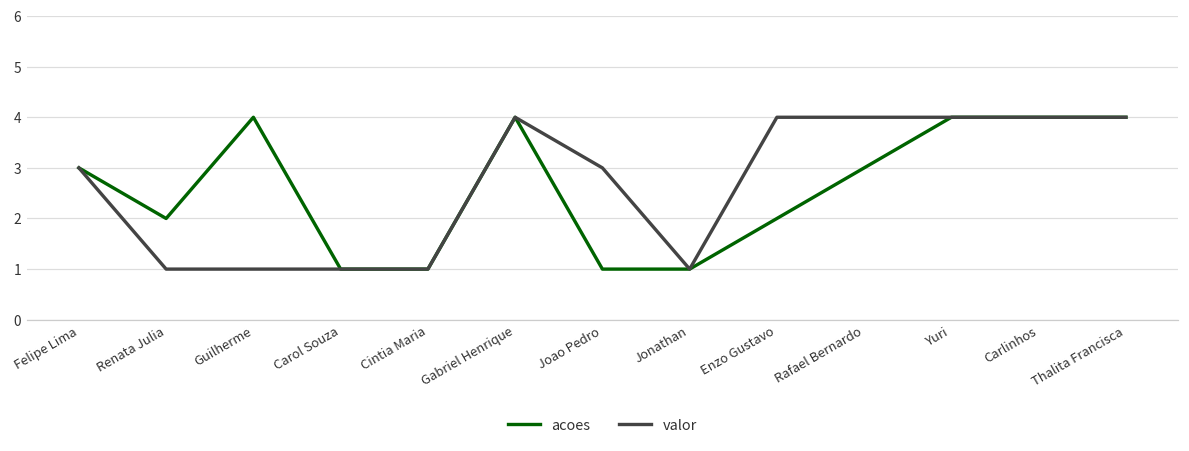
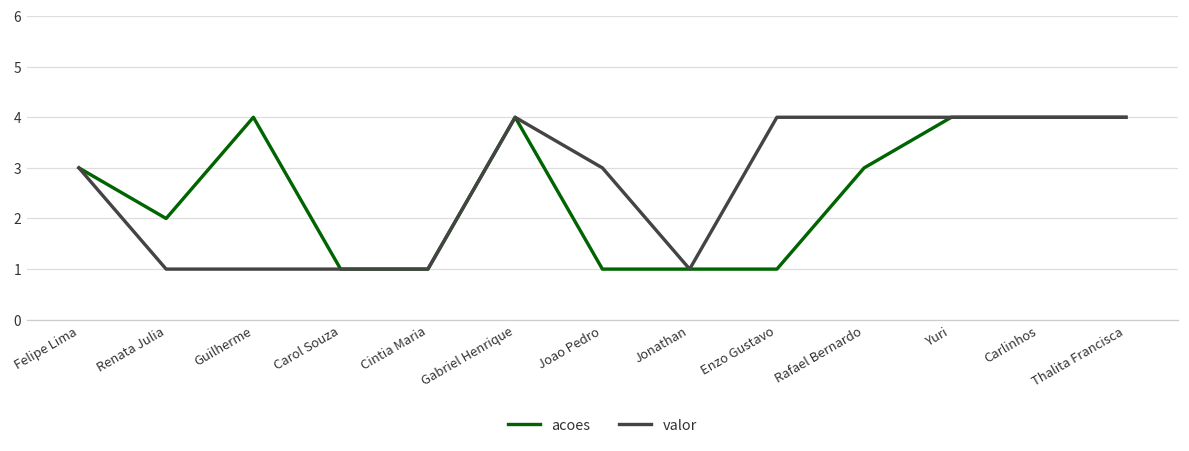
  {
    "acoes": {
      "Renata Julia": 2,
      "Guilherme": 4,
      "Joao Pedro": 1,
-     "Enzo Gustavo": 2,
+     "Enzo Gustavo": 1,
      "Rafael Bernardo": 3
    },
    "valor": {
      "Renata Julia": 1,
      "Guilherme": 1,
      "Joao Pedro": 3,
      "Enzo Gustavo": 4,
      "Rafael Bernardo": 4
    }
  }
